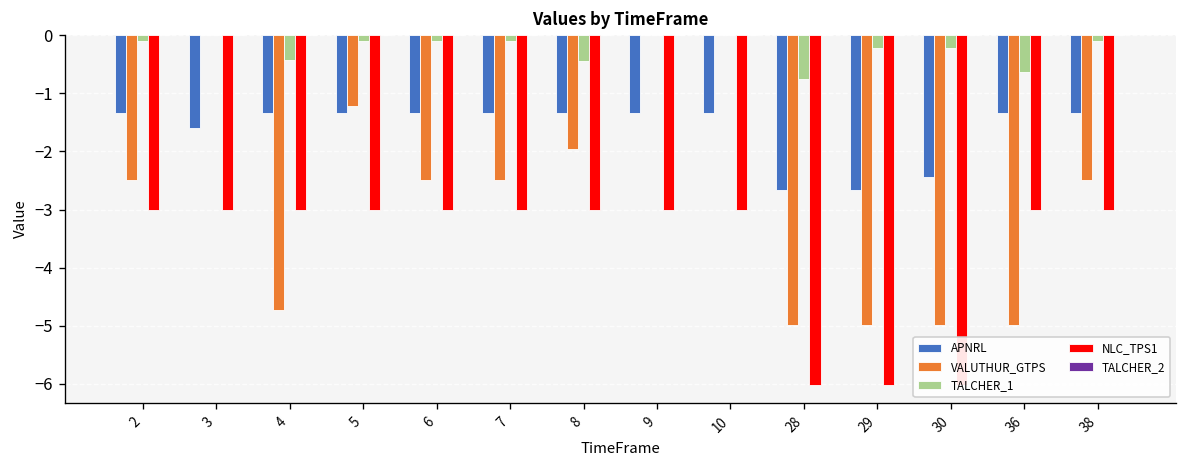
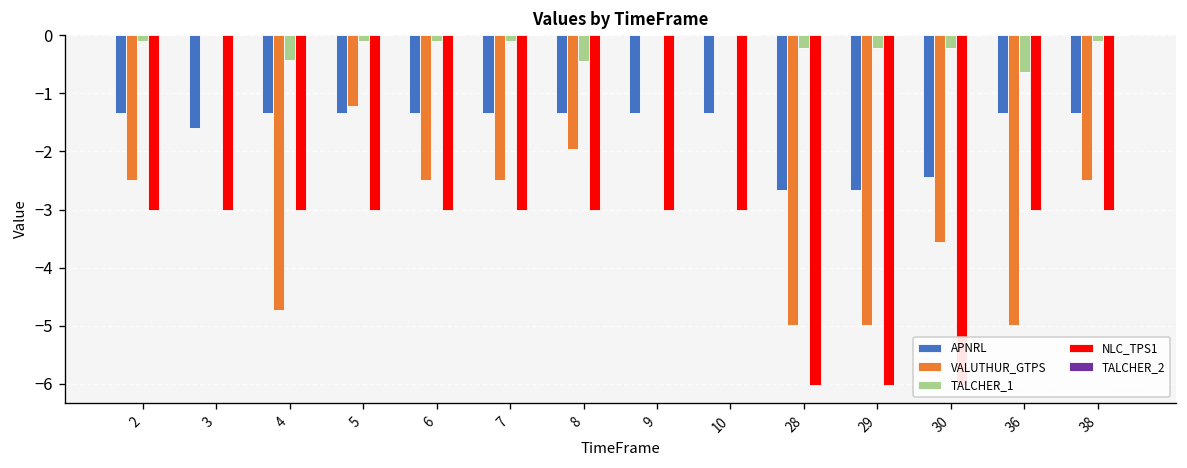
  {
    "APNRL": {
      "2": -1.3,
      "3": -1.6,
      "4": -1.3,
      "5": -1.3,
      "6": -1.3,
      "7": -1.3,
      "8": -1.3,
      "9": -1.3,
      "10": -1.3,
      "28": -2.7,
      "29": -2.7,
      "30": -2.4,
      "36": -1.3,
      "38": -1.3
    },
    "VALUTHUR_GTPS": {
      "2": -2.5,
      "3": 0.0,
      "4": -4.7,
      "5": -1.2,
      "6": -2.5,
      "7": -2.5,
      "8": -2.0,
      "9": 0.0,
      "10": 0.0,
      "28": -5.0,
      "29": -5.0,
-     "30": -5.0,
+     "30": -3.6,
      "36": -5.0,
      "38": -2.5
    },
    "TALCHER_1": {
      "2": -0.1,
      "3": 0.0,
      "4": -0.4,
      "5": -0.1,
      "6": -0.1,
      "7": -0.1,
      "8": -0.4,
      "9": 0.0,
      "10": 0.0,
-     "28": -0.8,
+     "28": -0.2,
      "29": -0.2,
      "30": -0.2,
      "36": -0.6,
      "38": -0.1
    },
    "NLC_TPS1": {
      "2": -3.0,
      "3": -3.0,
      "4": -3.0,
      "5": -3.0,
      "6": -3.0,
      "7": -3.0,
      "8": -3.0,
      "9": -3.0,
      "10": -3.0,
      "28": -6.0,
      "29": -6.0,
      "36": -3.0,
      "38": -3.0
    },
    "TALCHER_2": {
      "2": 0.0,
      "3": 0.0,
      "4": 0.0,
      "5": 0.0,
      "6": 0.0,
      "7": 0.0,
      "8": 0.0,
      "9": 0.0,
      "10": 0.0,
      "28": 0.0,
      "29": 0.0,
      "30": 0.0,
      "36": 0.0,
      "38": 0.0
    }
  }
